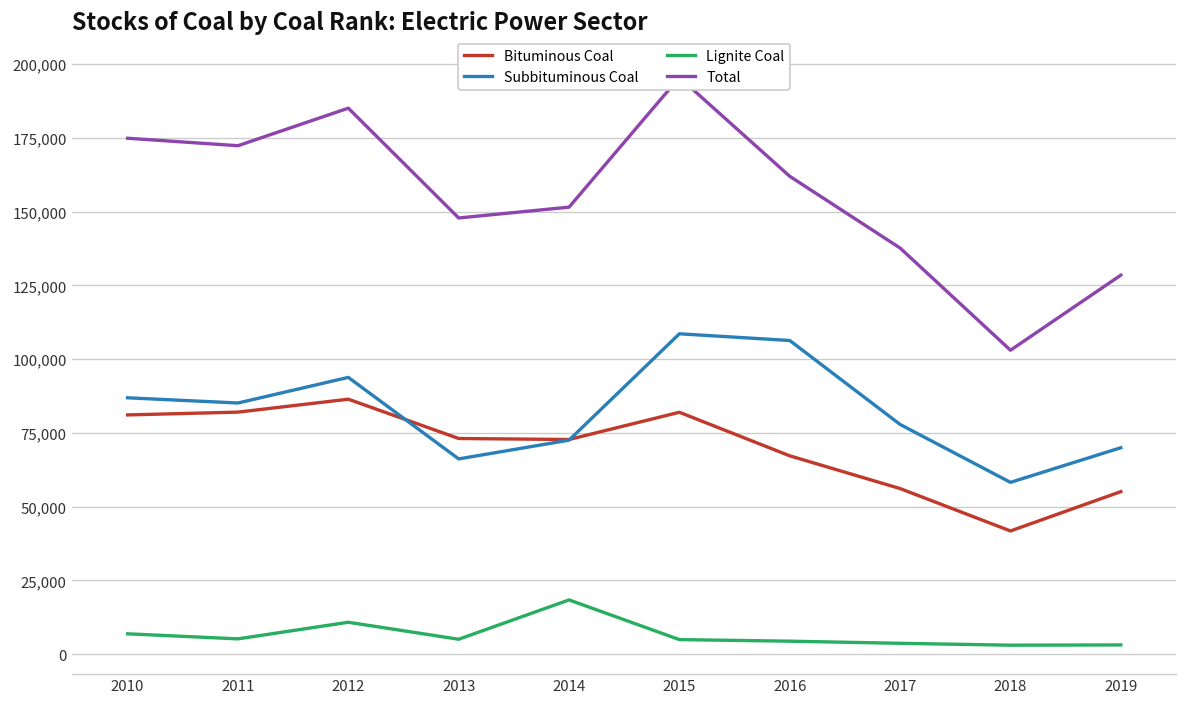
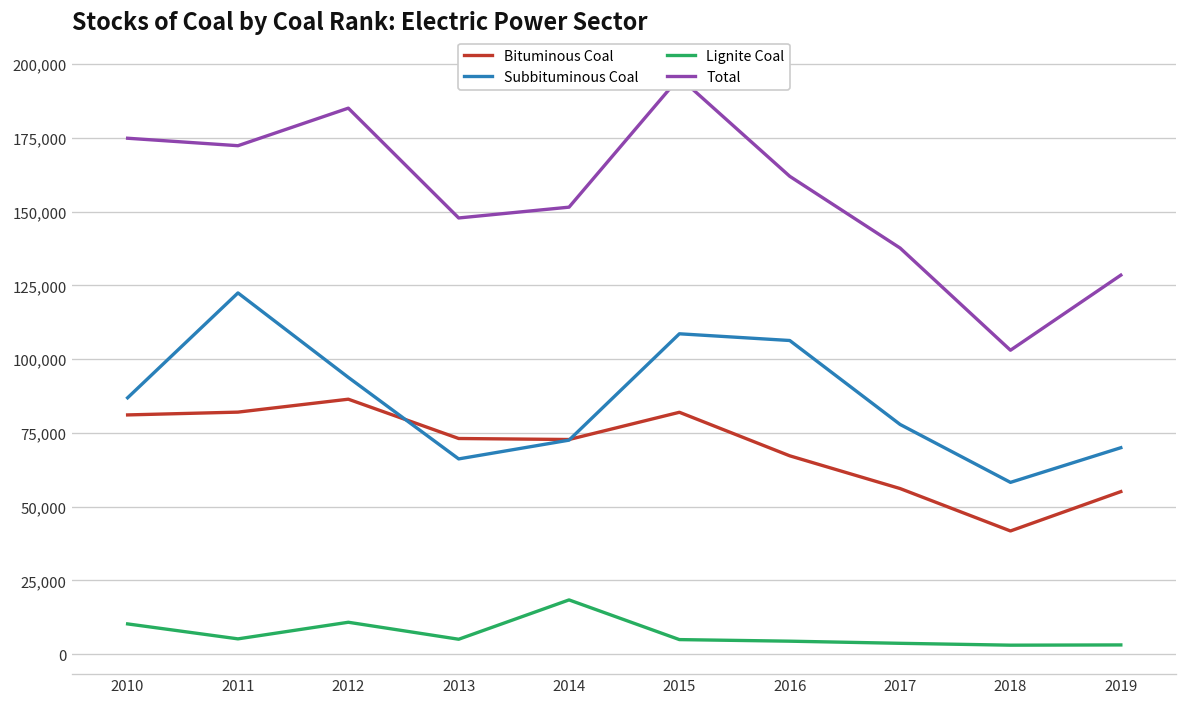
  {
    "Bituminous Coal": {
      "2010": "81,000",
      "2011": "82,000",
      "2012": "86,000",
      "2013": "73,000",
      "2015": "82,000",
      "2016": "67,000",
      "2017": "56,000",
      "2018": "42,000",
      "2019": "55,000"
    },
    "Subbituminous Coal": {
      "2010": "87,000",
-     "2011": "85,000",
+     "2011": "122,000",
      "2012": "94,000",
      "2013": "66,000",
      "2015": "109,000",
      "2016": "106,000",
      "2017": "78,000",
      "2018": "58,000",
      "2019": "70,000"
    },
    "Lignite Coal": {
-     "2010": "7,000",
+     "2010": "10,000",
      "2011": "5,000",
      "2012": "11,000",
      "2013": "5,000",
      "2014": "18,000",
      "2015": "5,000",
      "2016": "4,000",
      "2017": "4,000",
      "2018": "3,000",
      "2019": "3,000"
    },
    "Total": {
      "2010": "175,000",
      "2011": "172,000",
      "2012": "185,000",
      "2013": "148,000",
      "2014": "152,000",
      "2016": "162,000",
      "2017": "138,000",
      "2018": "103,000",
      "2019": "128,000"
    }
  }
